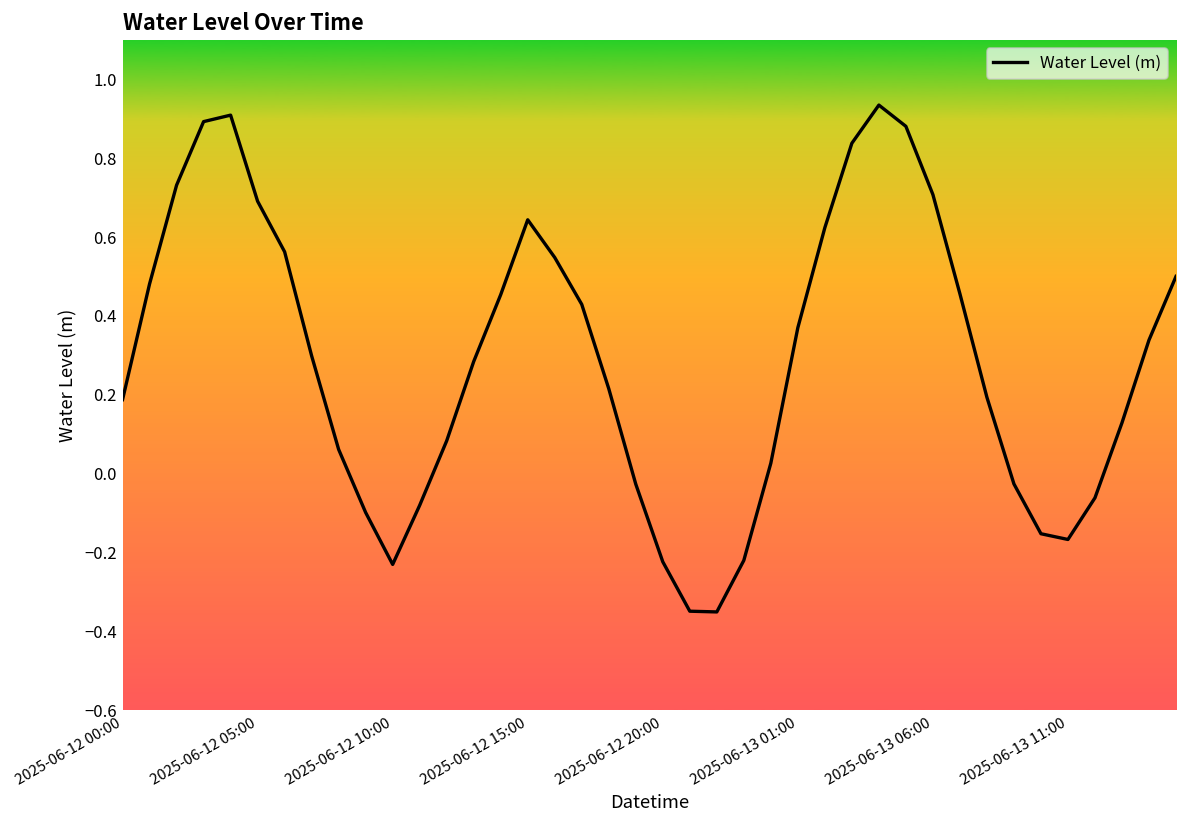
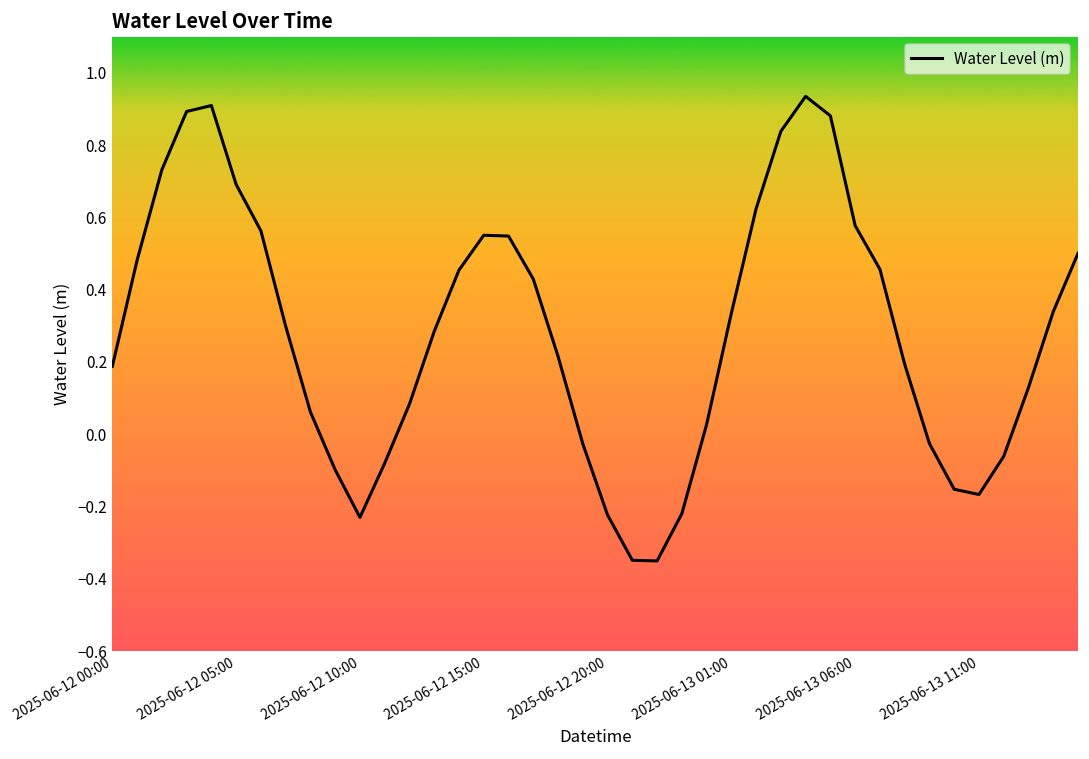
  {
    "2025-06-12 00:00": 0.19,
    "2025-06-12 05:00": 0.69,
    "2025-06-12 10:00": -0.23,
-   "2025-06-12 15:00": 0.64,
+   "2025-06-12 15:00": 0.55,
    "2025-06-12 20:00": -0.22,
-   "2025-06-13 01:00": 0.37,
-   "2025-06-13 06:00": 0.71,
+   "2025-06-13 01:00": 0.33,
+   "2025-06-13 06:00": 0.58,
    "2025-06-13 11:00": -0.17
  }
